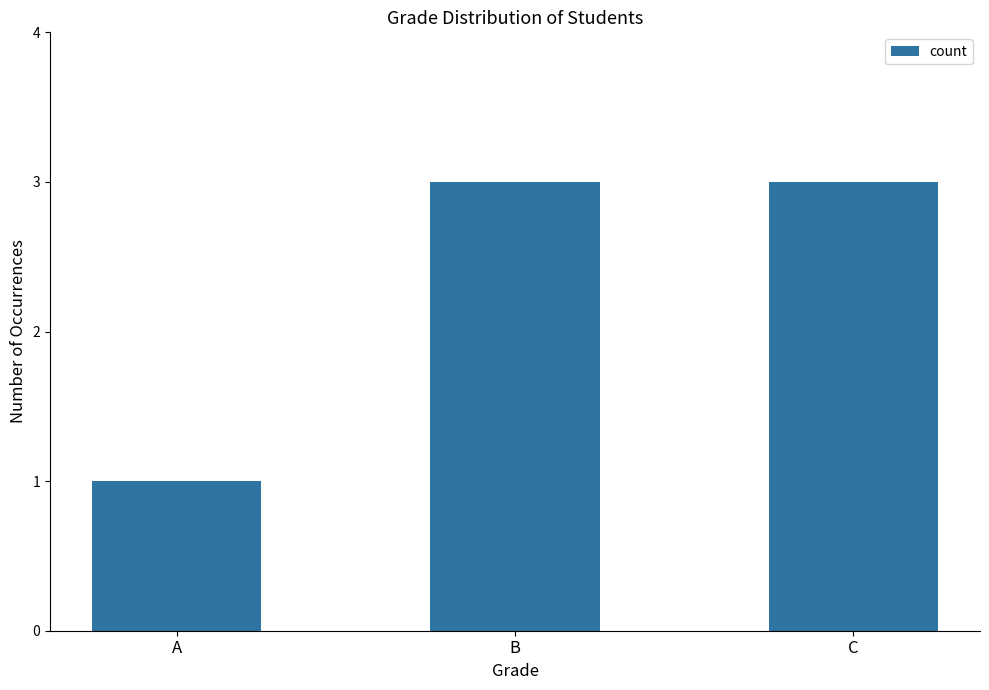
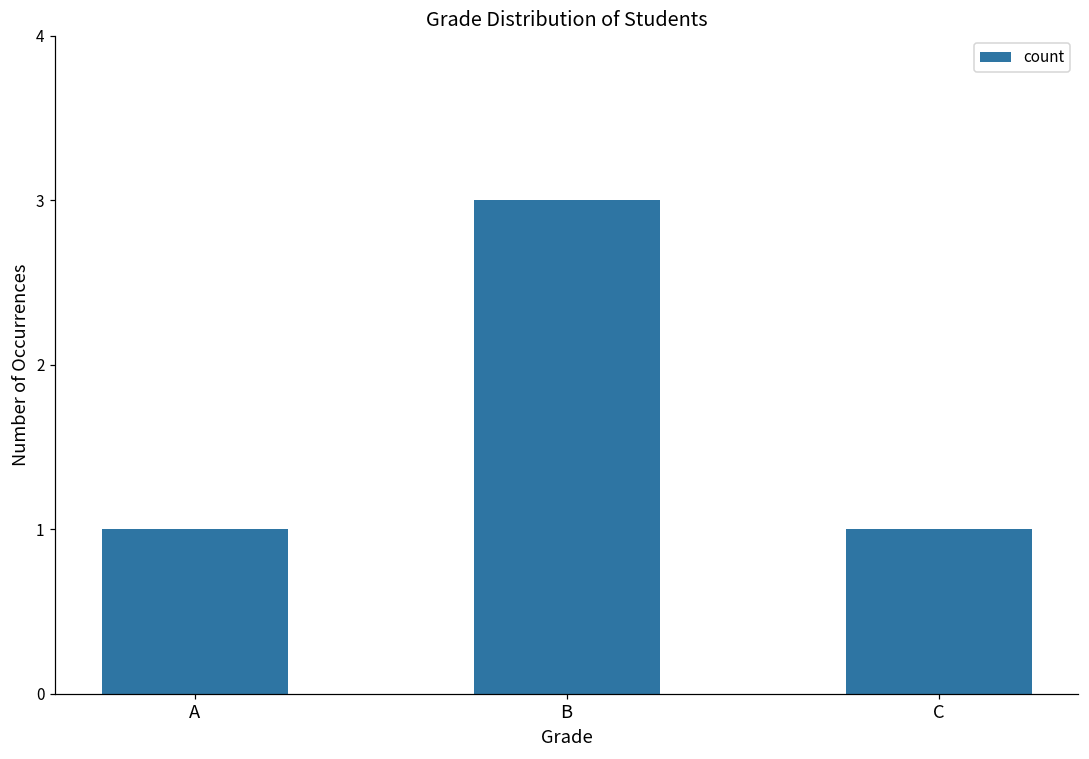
  {
    "A": 1,
    "B": 3,
-   "C": 3
+   "C": 1
  }
